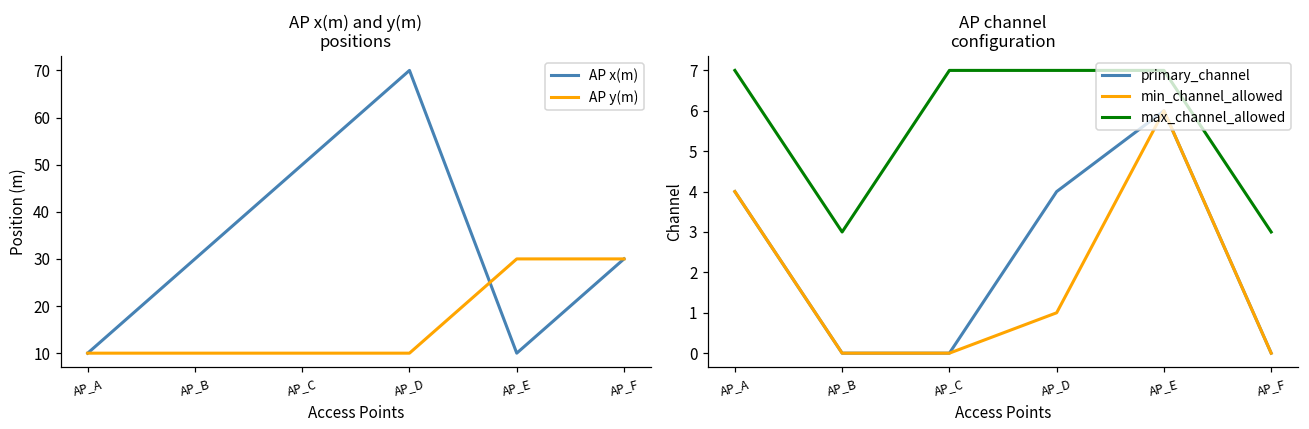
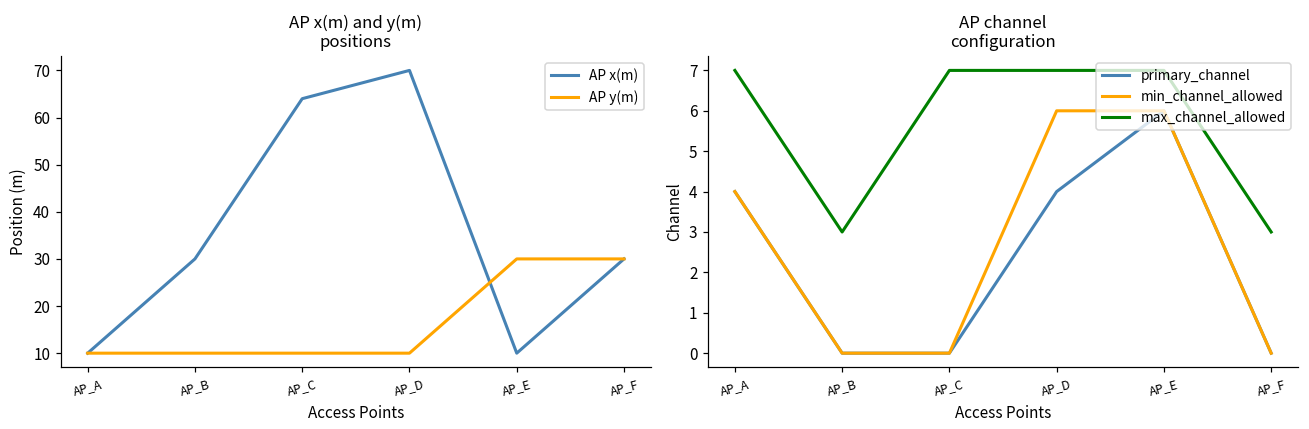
  {
    "AP x(m) and y(m) positions": {
      "AP x(m)": {
        "AP_B": 30,
-       "AP_C": 50,
+       "AP_C": 64,
        "AP_D": 70,
        "AP_E": 10
      },
      "AP y(m)": {
        "AP_B": 10,
        "AP_C": 10,
        "AP_D": 10,
        "AP_E": 30
      }
    },
    "AP channel configuration": {
      "primary_channel": {
        "AP_D": 4
      },
      "min_channel_allowed": {
-       "AP_D": 1
+       "AP_D": 6
      },
      "max_channel_allowed": {
        "AP_A": 7,
        "AP_B": 3,
        "AP_C": 7,
        "AP_D": 7,
        "AP_F": 3
      }
    }
  }
